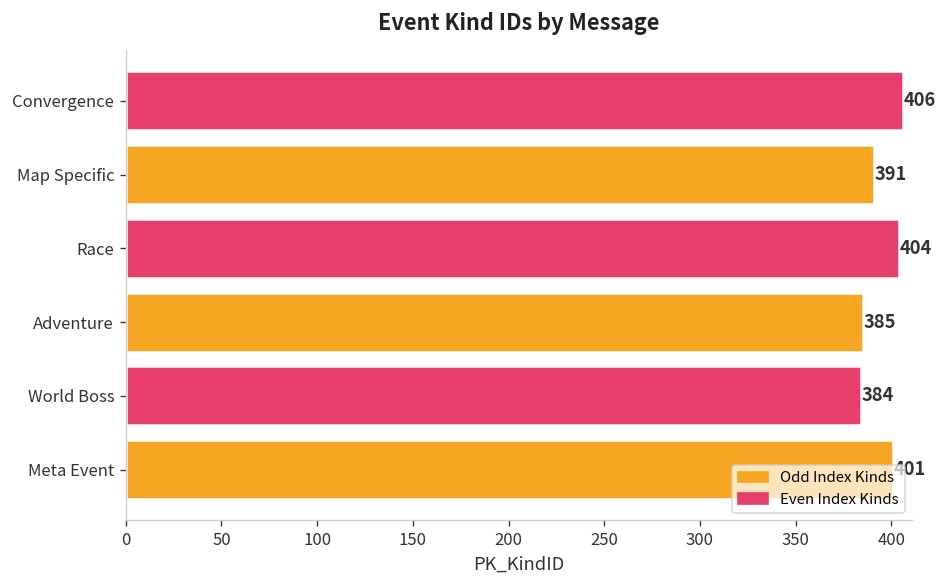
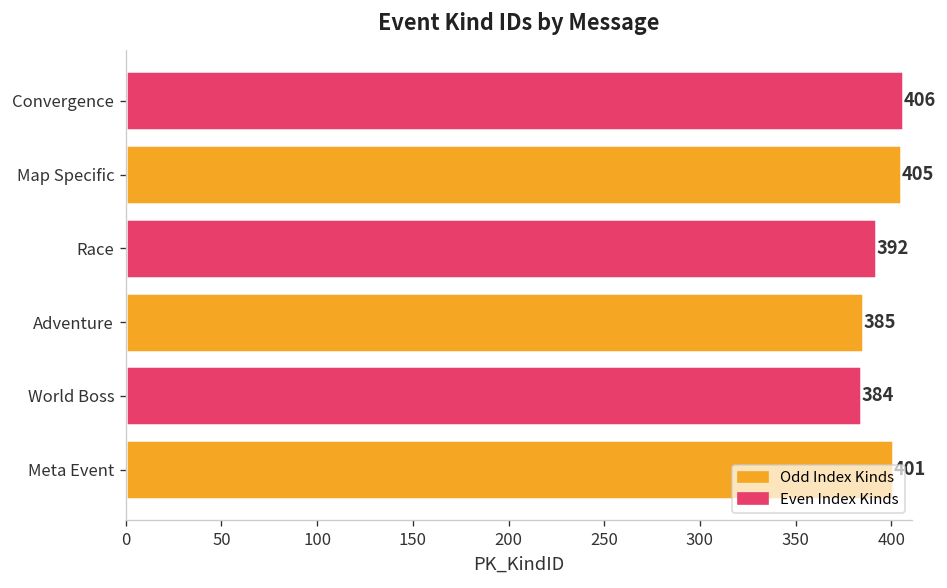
  {
    "Convergence": 406,
-   "Map Specific": 391,
-   "Race": 404,
+   "Map Specific": 405,
+   "Race": 392,
    "Adventure": 385,
    "World Boss": 384
  }
